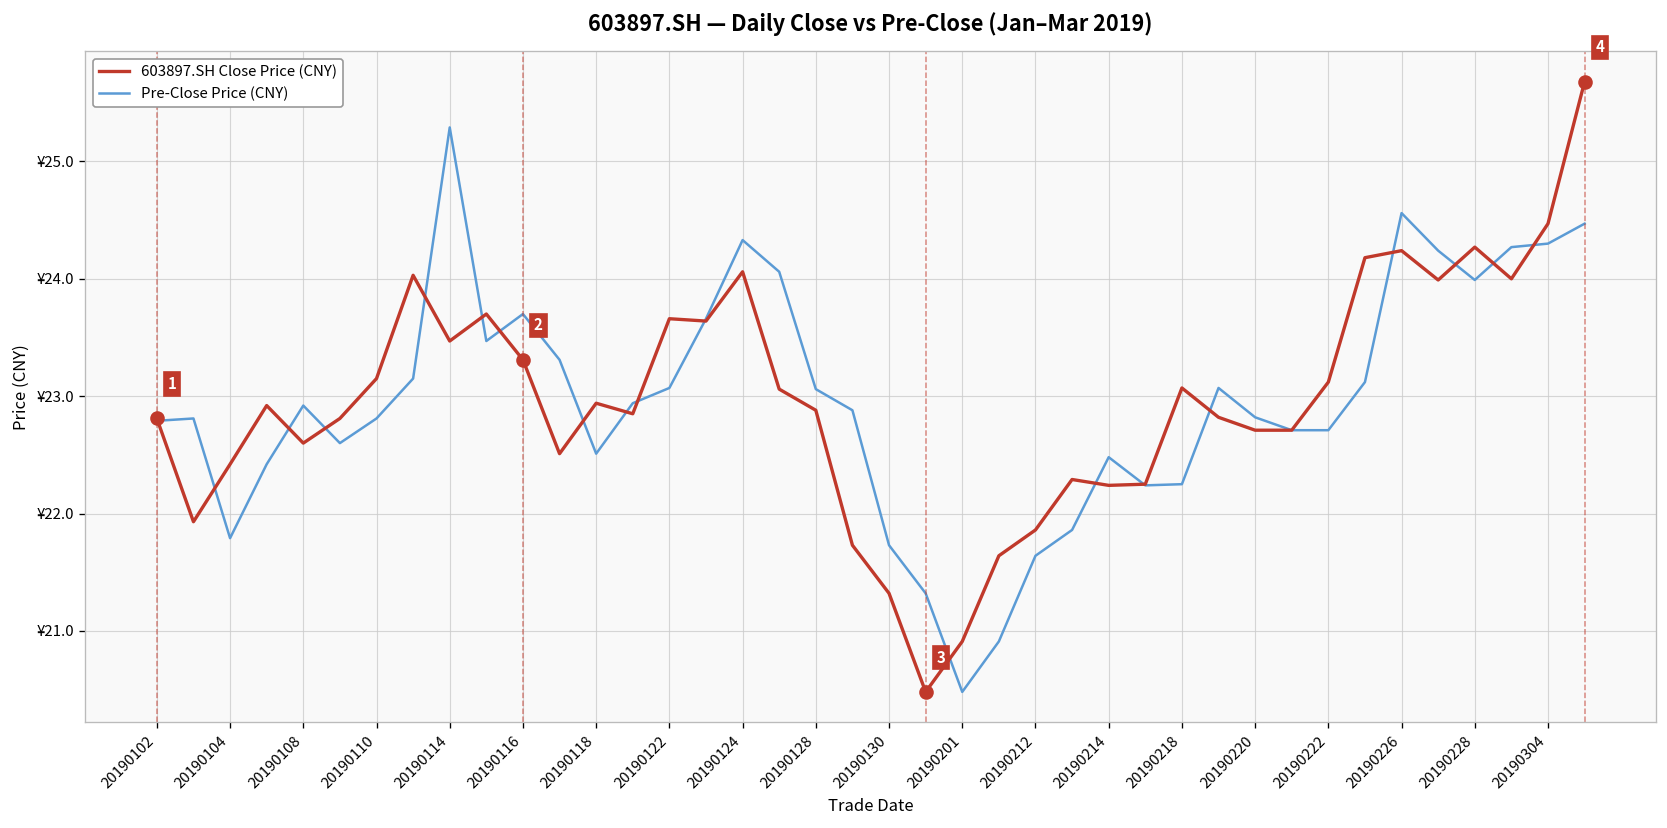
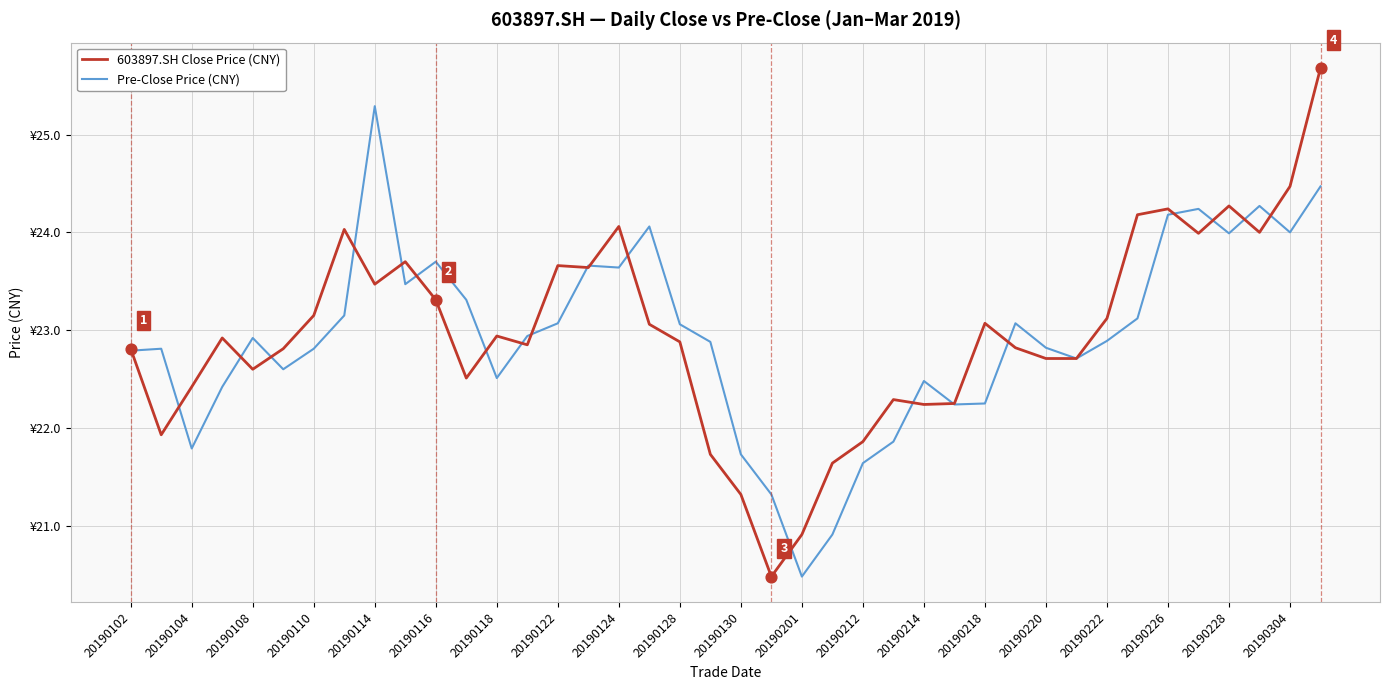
  {
    "Pre-Close Price (CNY)": {
      "20190104": "¥21.8",
      "20190108": "¥22.9",
      "20190110": "¥22.8",
      "20190114": "¥25.3",
      "20190118": "¥22.5",
      "20190122": "¥23.1",
-     "20190124": "¥24.3",
+     "20190124": "¥23.6",
      "20190128": "¥23.1",
      "20190130": "¥21.7",
      "20190201": "¥20.5",
      "20190212": "¥21.6",
      "20190214": "¥22.5",
      "20190218": "¥22.3",
      "20190220": "¥22.8",
-     "20190222": "¥22.7",
-     "20190226": "¥24.6",
+     "20190222": "¥22.9",
+     "20190226": "¥24.2",
      "20190228": "¥24.0",
-     "20190304": "¥24.3"
+     "20190304": "¥24.0"
    }
  }
